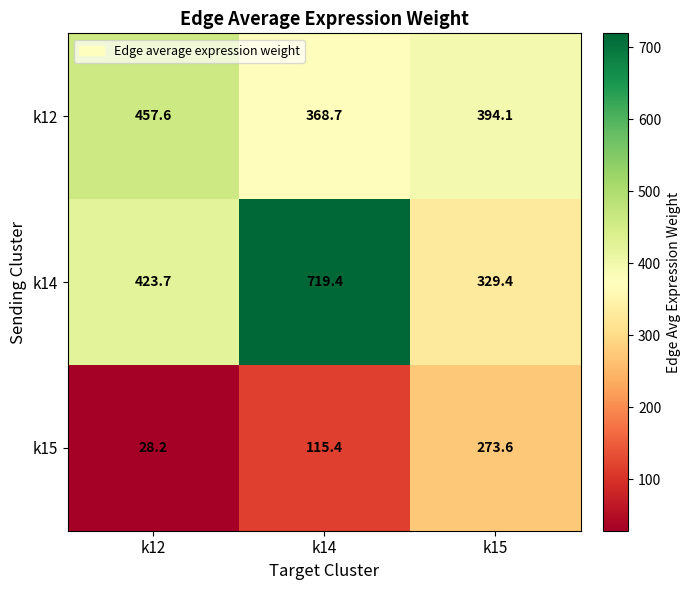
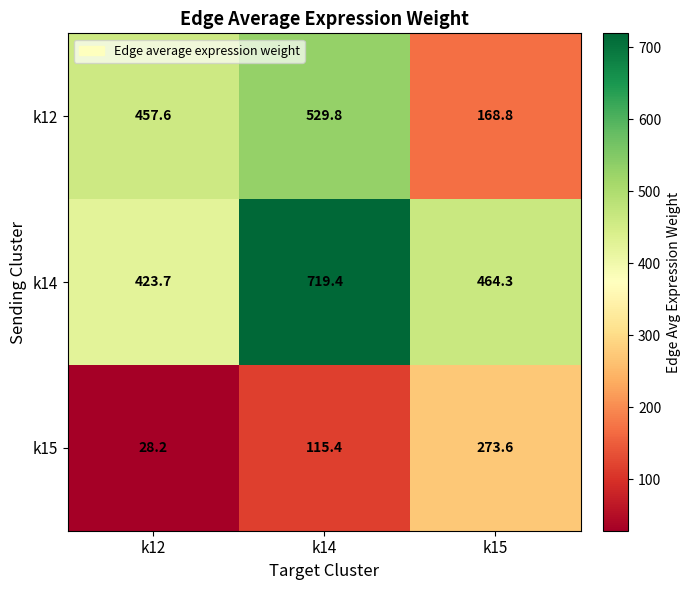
  {
    "k12": {
      "k12": 457.6,
-     "k14": 368.7,
-     "k15": 394.1
+     "k14": 529.8,
+     "k15": 168.8
    },
    "k14": {
      "k12": 423.7,
      "k14": 719.4,
-     "k15": 329.4
+     "k15": 464.3
    },
    "k15": {
      "k12": 28.2,
      "k14": 115.4,
      "k15": 273.6
    }
  }
